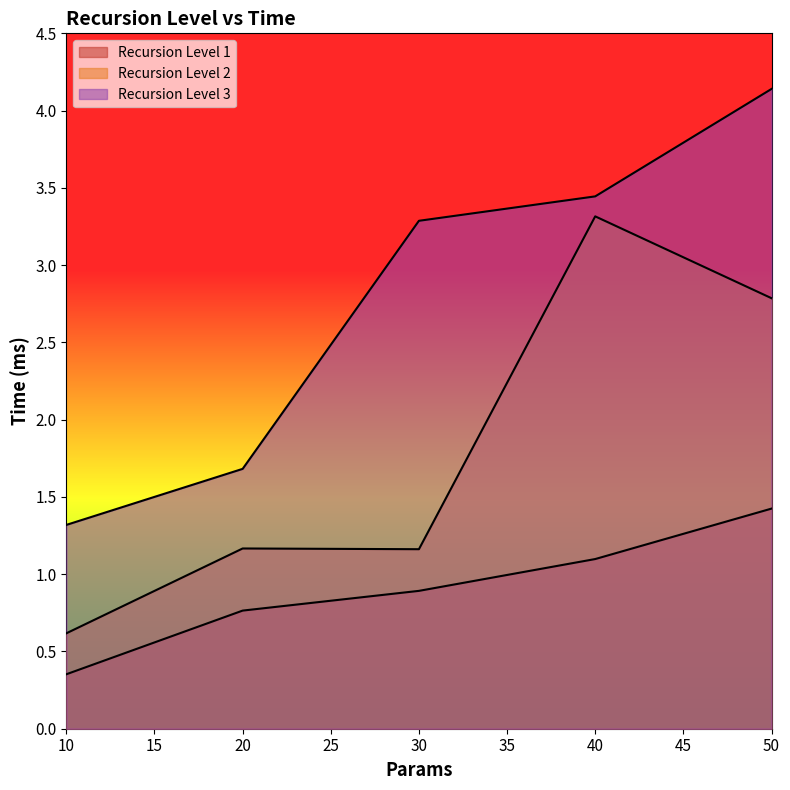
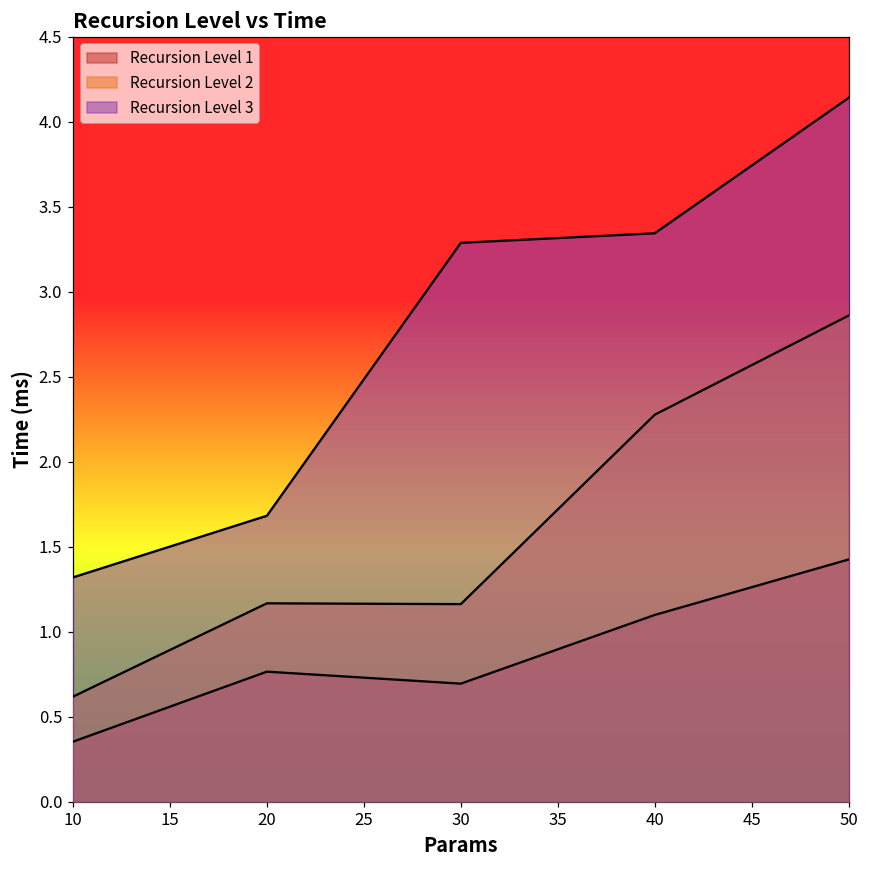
  {
    "Recursion Level 1": {
      "10": 0.35,
      "20": 0.76,
-     "30": 0.89,
+     "30": 0.69,
      "40": 1.10,
      "50": 1.42
    },
    "Recursion Level 2": {
      "10": 0.62,
      "20": 1.17,
      "30": 1.16,
-     "40": 3.32,
-     "50": 2.79
+     "40": 2.28,
+     "50": 2.86
    },
    "Recursion Level 3": {
      "10": 1.32,
      "20": 1.68,
      "30": 3.29,
-     "40": 3.44,
+     "40": 3.34,
      "50": 4.14
    }
  }
